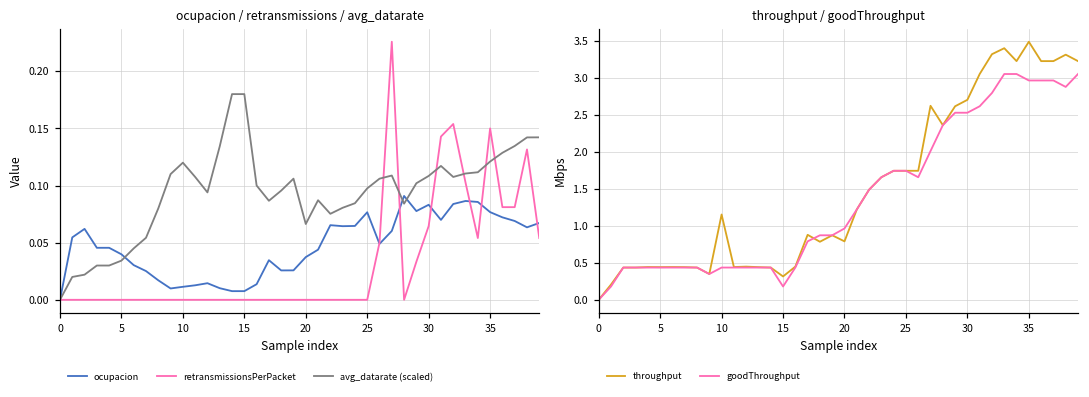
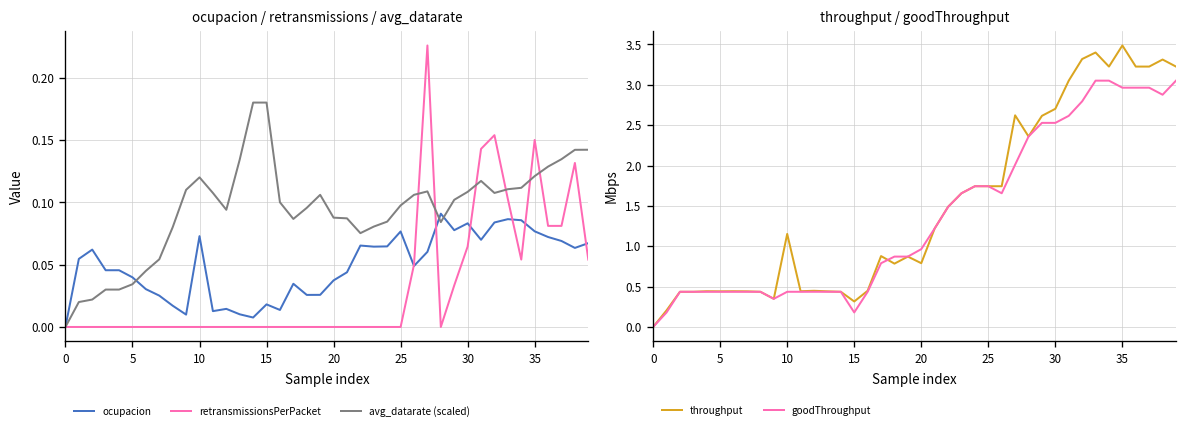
  {
    "ocupacion / retransmissions / avg_datarate": {
      "ocupacion": {
        "5": 0.040,
-       "10": 0.011,
-       "15": 0.008,
+       "10": 0.073,
+       "15": 0.018,
        "20": 0.037,
        "25": 0.077,
        "30": 0.083,
        "35": 0.077
      },
      "retransmissionsPerPacket": {
        "5": 0.000,
        "10": 0.000,
        "15": 0.000,
        "20": 0.000,
        "25": 0.000,
        "30": 0.065,
        "35": 0.150
      },
      "avg_datarate (scaled)": {
        "5": 0.034,
        "10": 0.120,
        "15": 0.180,
-       "20": 0.066,
+       "20": 0.088,
        "25": 0.098,
        "30": 0.108,
        "35": 0.121
      }
    },
    "throughput / goodThroughput": {
      "throughput": {
        "10": 1.2,
        "15": 0.3,
        "20": 0.8,
        "30": 2.7,
        "35": 3.5
      },
      "goodThroughput": {
        "10": 0.4,
        "15": 0.2,
        "20": 1.0,
        "30": 2.5,
        "35": 3.0
      }
    }
  }
